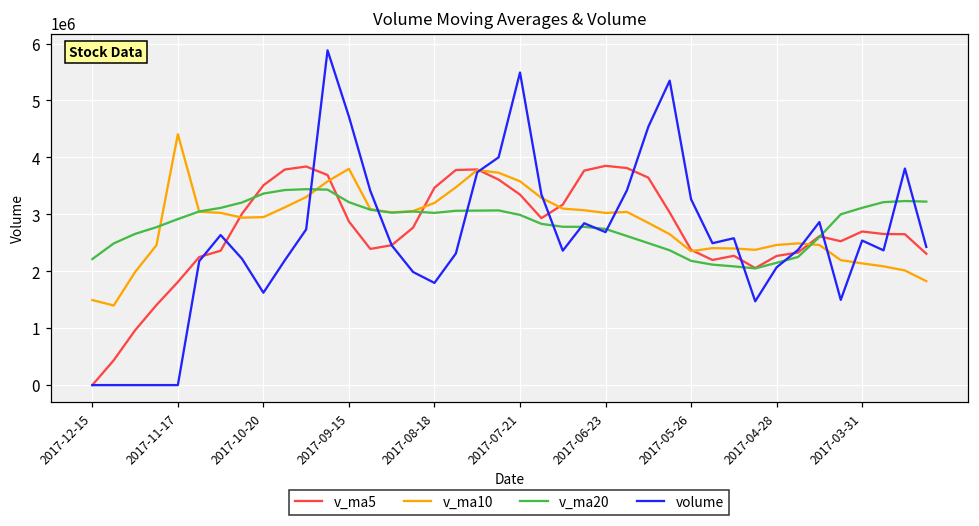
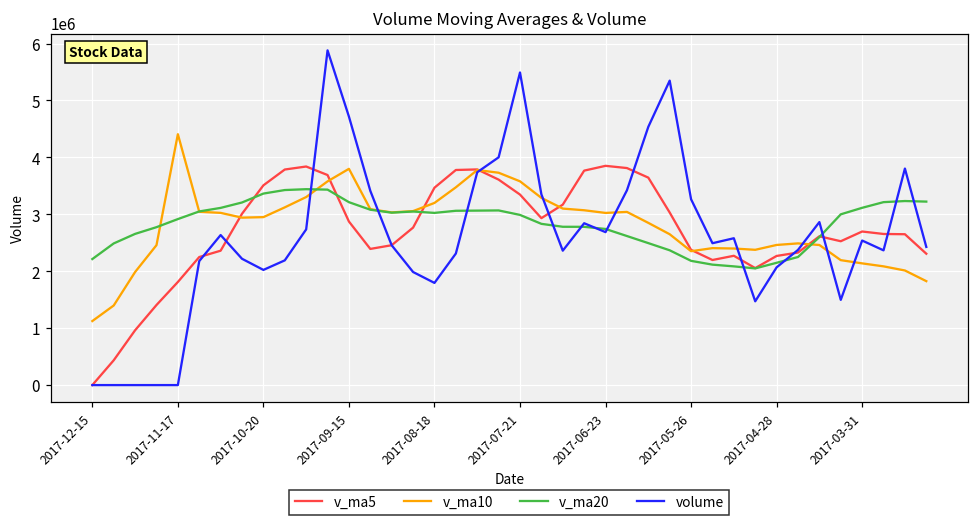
  {
    "v_ma5": {
      "2017-11-17": 1800000,
      "2017-10-20": 3500000,
      "2017-09-15": 2900000,
      "2017-08-18": 3500000,
      "2017-07-21": 3300000,
      "2017-06-23": 3900000,
      "2017-04-28": 2300000,
      "2017-03-31": 2700000
    },
    "v_ma10": {
-     "2017-12-15": 1500000,
+     "2017-12-15": 1100000,
      "2017-11-17": 4400000,
      "2017-10-20": 3000000,
      "2017-09-15": 3800000,
      "2017-08-18": 3200000,
      "2017-07-21": 3600000,
      "2017-06-23": 3000000,
      "2017-04-28": 2500000,
      "2017-03-31": 2100000
    },
    "v_ma20": {
      "2017-12-15": 2200000,
      "2017-11-17": 2900000,
      "2017-10-20": 3400000,
      "2017-09-15": 3200000,
      "2017-08-18": 3000000,
      "2017-07-21": 3000000,
      "2017-06-23": 2700000,
      "2017-05-26": 2200000,
      "2017-04-28": 2100000,
      "2017-03-31": 3100000
    },
    "volume": {
      "2017-11-17": 0,
-     "2017-10-20": 1600000,
+     "2017-10-20": 2000000,
      "2017-09-15": 4700000,
      "2017-08-18": 1800000,
      "2017-07-21": 5500000,
      "2017-06-23": 2700000,
      "2017-05-26": 3300000,
      "2017-04-28": 2100000,
      "2017-03-31": 2500000
    }
  }
